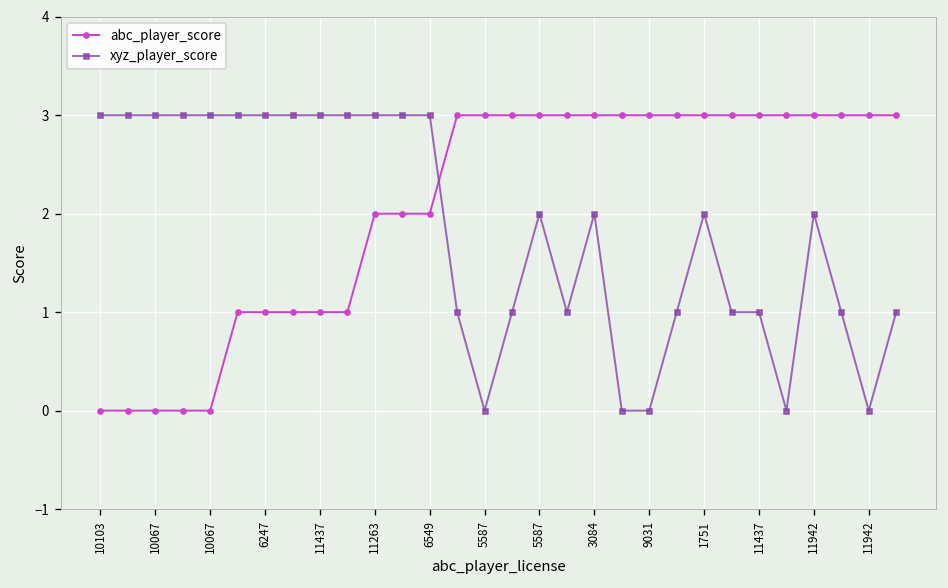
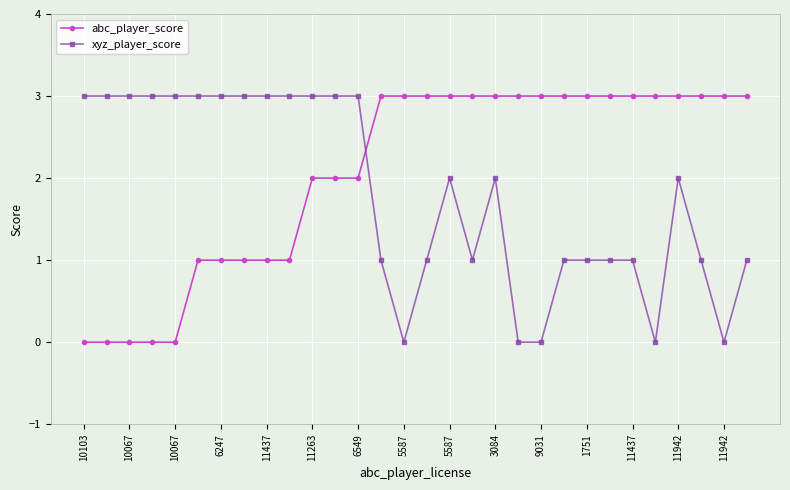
  {
    "abc_player_score": {
      "10103": 0,
      "6247": 1,
      "11263": 2,
      "6549": 2,
      "3084": 3,
      "9031": 3,
      "1751": 3
    },
    "xyz_player_score": {
      "10103": 3,
      "6247": 3,
      "11263": 3,
      "6549": 3,
      "3084": 2,
      "9031": 0,
-     "1751": 2
+     "1751": 1
    }
  }
